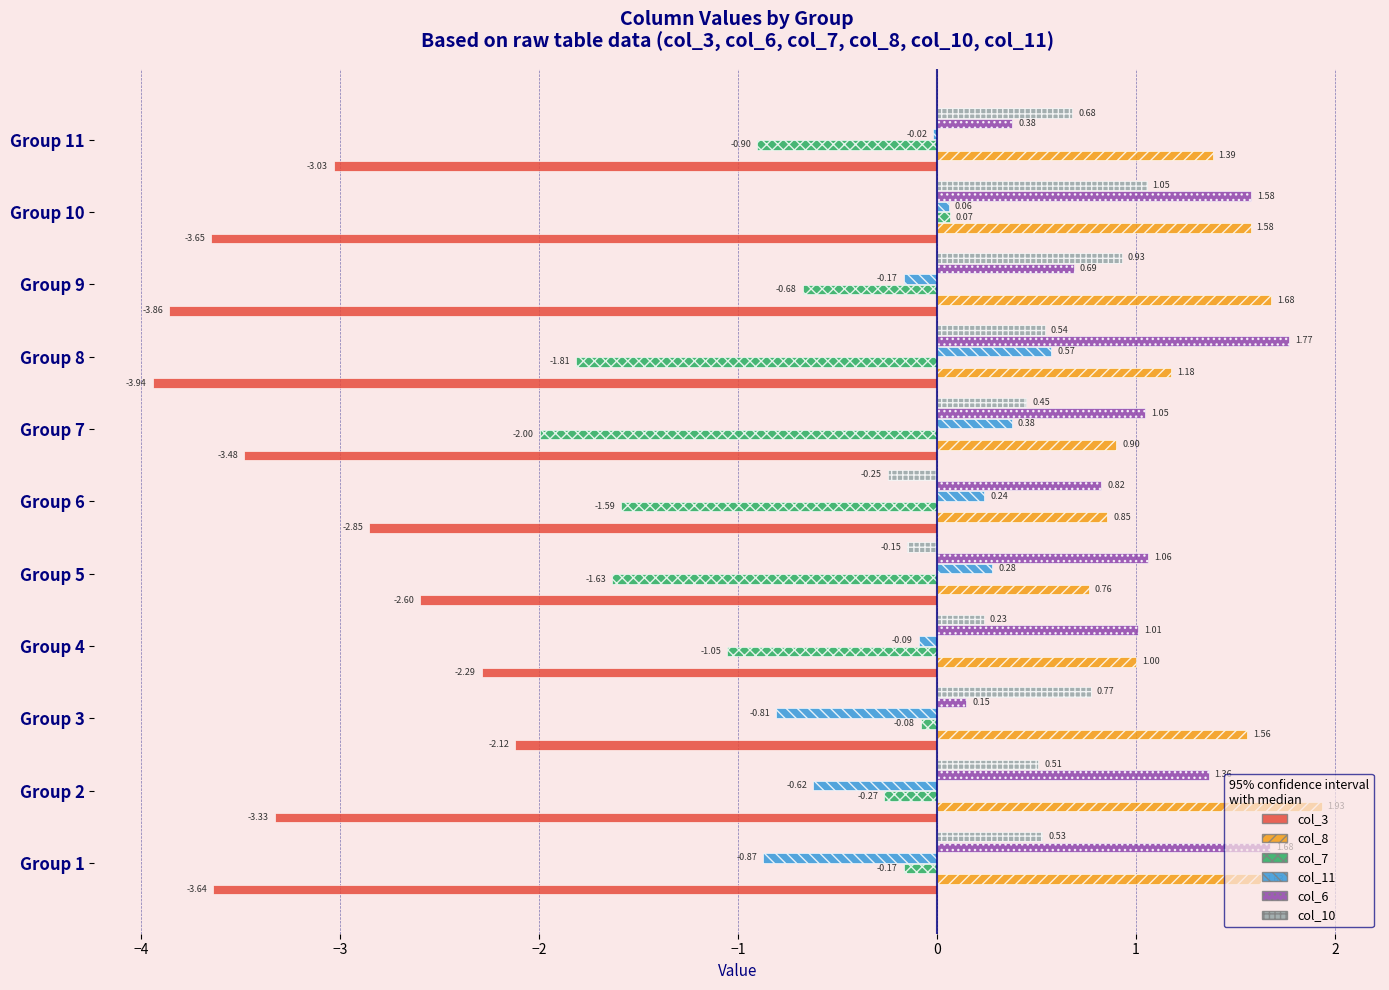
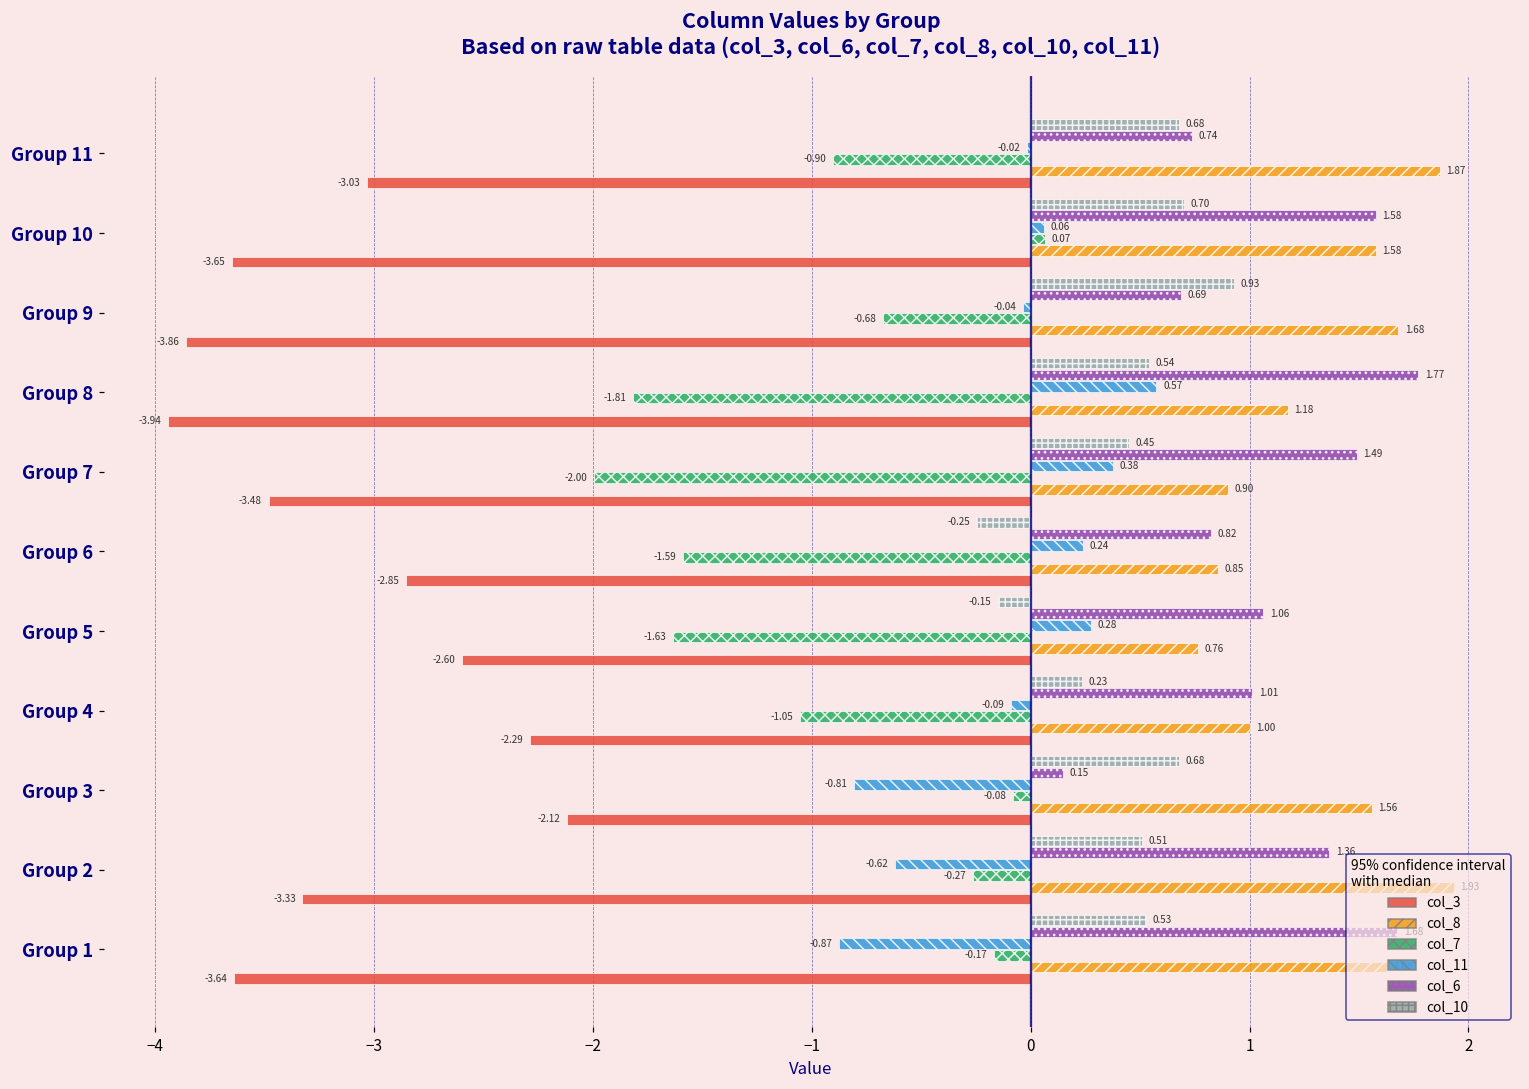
  {
    "col_3": {
      "Group 11": -3.03,
      "Group 10": -3.65,
      "Group 9": -3.86,
      "Group 8": -3.94,
      "Group 7": -3.48,
      "Group 6": -2.85,
      "Group 5": -2.60,
      "Group 4": -2.29,
      "Group 3": -2.12,
      "Group 2": -3.33,
      "Group 1": -3.64
    },
    "col_8": {
-     "Group 11": 1.39,
+     "Group 11": 1.87,
      "Group 10": 1.58,
      "Group 9": 1.68,
      "Group 8": 1.18,
      "Group 7": 0.90,
      "Group 6": 0.85,
      "Group 5": 0.76,
      "Group 4": 1.00,
      "Group 3": 1.56
    },
    "col_7": {
      "Group 11": -0.90,
      "Group 10": 0.07,
      "Group 9": -0.68,
      "Group 8": -1.81,
      "Group 7": -2.00,
      "Group 6": -1.59,
      "Group 5": -1.63,
      "Group 4": -1.05,
      "Group 3": -0.08,
      "Group 2": -0.27,
      "Group 1": -0.17
    },
    "col_11": {
      "Group 11": -0.02,
      "Group 10": 0.06,
-     "Group 9": -0.17,
+     "Group 9": -0.04,
      "Group 8": 0.57,
      "Group 7": 0.38,
      "Group 6": 0.24,
      "Group 5": 0.28,
      "Group 4": -0.09,
      "Group 3": -0.81,
      "Group 2": -0.62,
      "Group 1": -0.87
    },
    "col_6": {
-     "Group 11": 0.38,
+     "Group 11": 0.74,
      "Group 10": 1.58,
      "Group 9": 0.69,
      "Group 8": 1.77,
-     "Group 7": 1.05,
+     "Group 7": 1.49,
      "Group 6": 0.82,
      "Group 5": 1.06,
      "Group 4": 1.01,
      "Group 3": 0.15
    },
    "col_10": {
      "Group 11": 0.68,
-     "Group 10": 1.05,
+     "Group 10": 0.70,
      "Group 9": 0.93,
      "Group 8": 0.54,
      "Group 7": 0.45,
      "Group 6": -0.25,
      "Group 5": -0.15,
      "Group 4": 0.23,
-     "Group 3": 0.77,
+     "Group 3": 0.68,
      "Group 2": 0.51,
      "Group 1": 0.53
    }
  }
